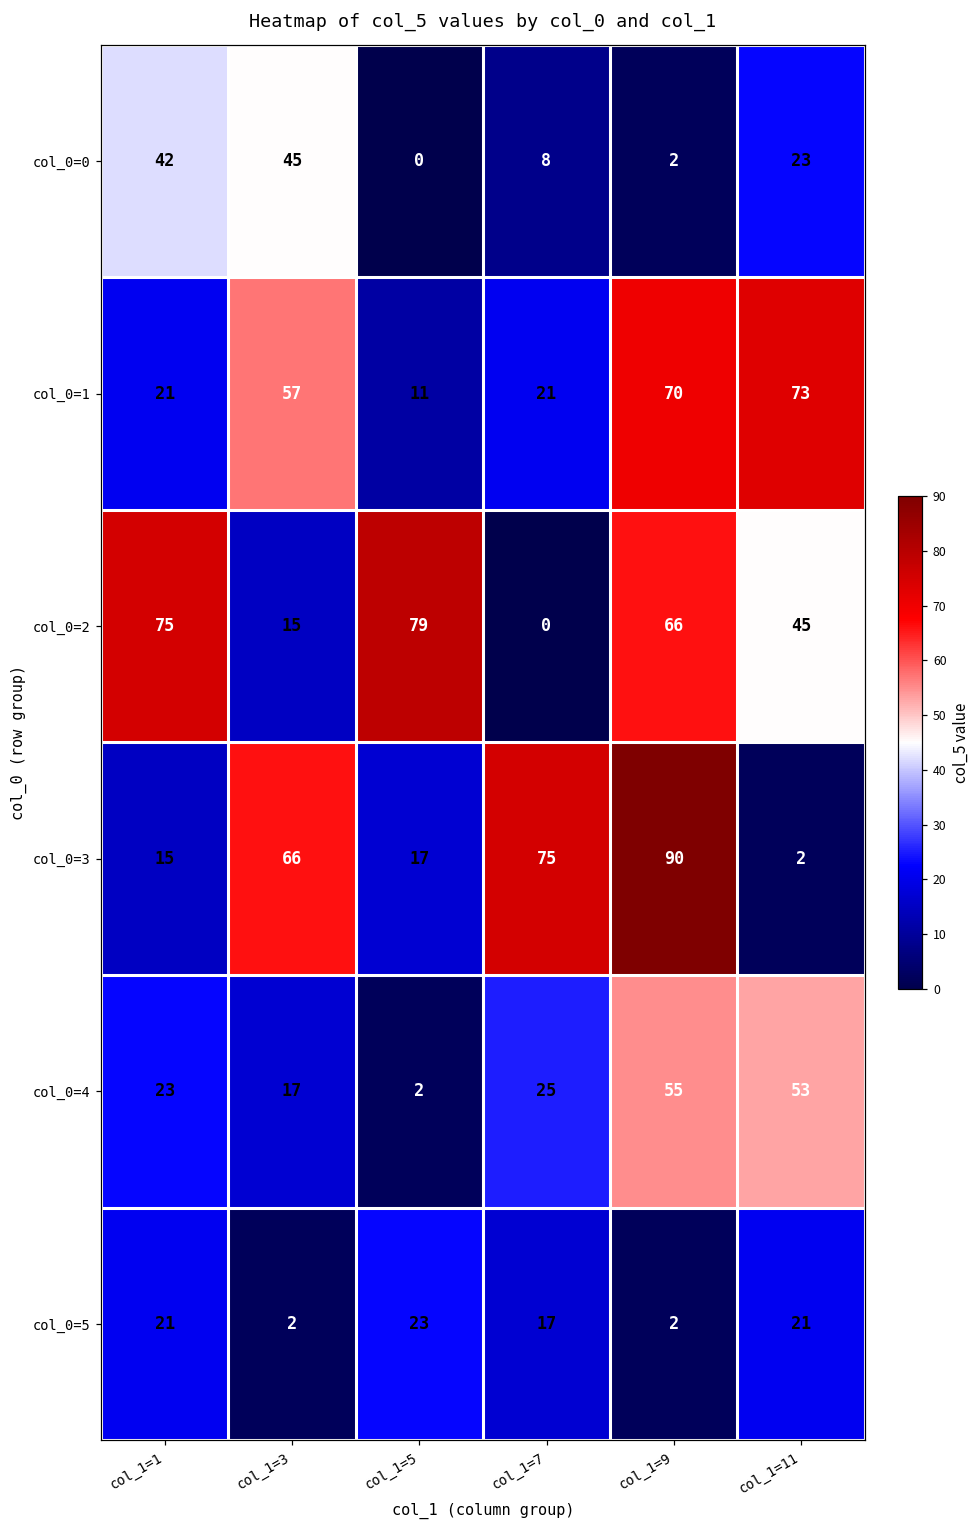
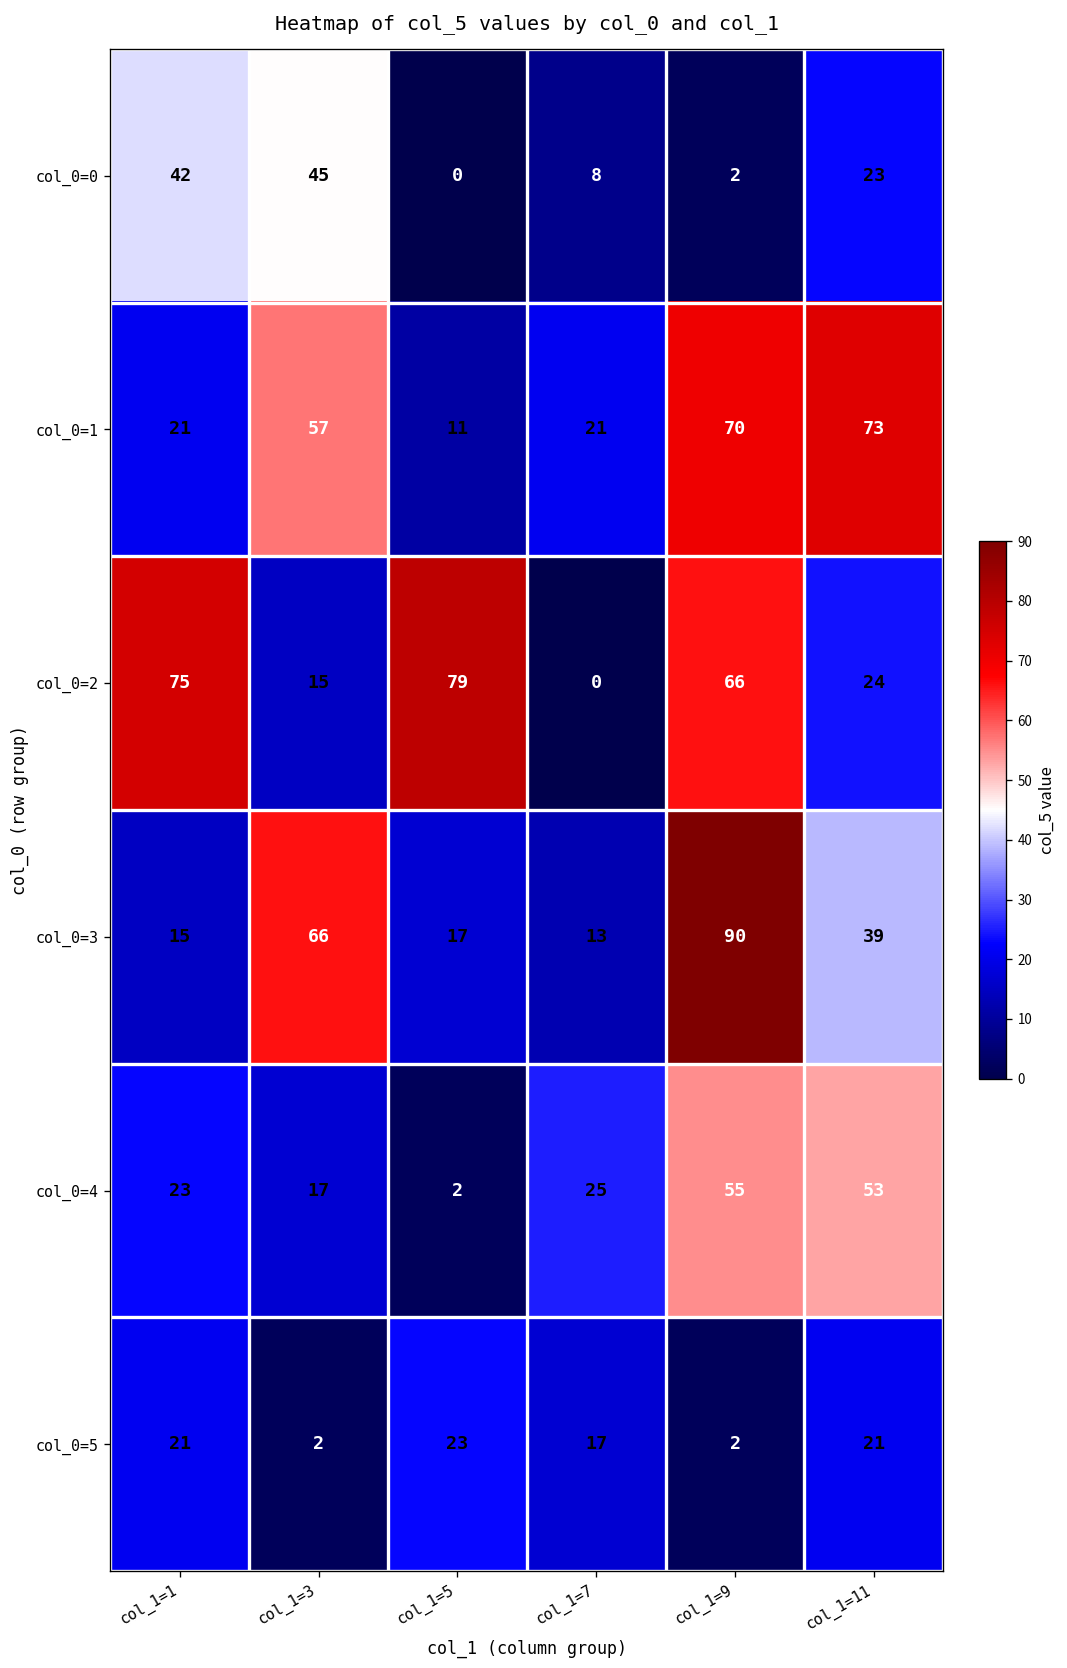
  {
    "col_0=0": {
      "col_1=1": 42,
      "col_1=3": 45,
      "col_1=5": 0,
      "col_1=7": 8,
      "col_1=9": 2,
      "col_1=11": 23
    },
    "col_0=1": {
      "col_1=1": 21,
      "col_1=3": 57,
      "col_1=5": 11,
      "col_1=7": 21,
      "col_1=9": 70,
      "col_1=11": 73
    },
    "col_0=2": {
      "col_1=1": 75,
      "col_1=3": 15,
      "col_1=5": 79,
      "col_1=7": 0,
      "col_1=9": 66,
-     "col_1=11": 45
+     "col_1=11": 24
    },
    "col_0=3": {
      "col_1=1": 15,
      "col_1=3": 66,
      "col_1=5": 17,
-     "col_1=7": 75,
+     "col_1=7": 13,
      "col_1=9": 90,
-     "col_1=11": 2
+     "col_1=11": 39
    },
    "col_0=4": {
      "col_1=1": 23,
      "col_1=3": 17,
      "col_1=5": 2,
      "col_1=7": 25,
      "col_1=9": 55,
      "col_1=11": 53
    },
    "col_0=5": {
      "col_1=1": 21,
      "col_1=3": 2,
      "col_1=5": 23,
      "col_1=7": 17,
      "col_1=9": 2,
      "col_1=11": 21
    }
  }
